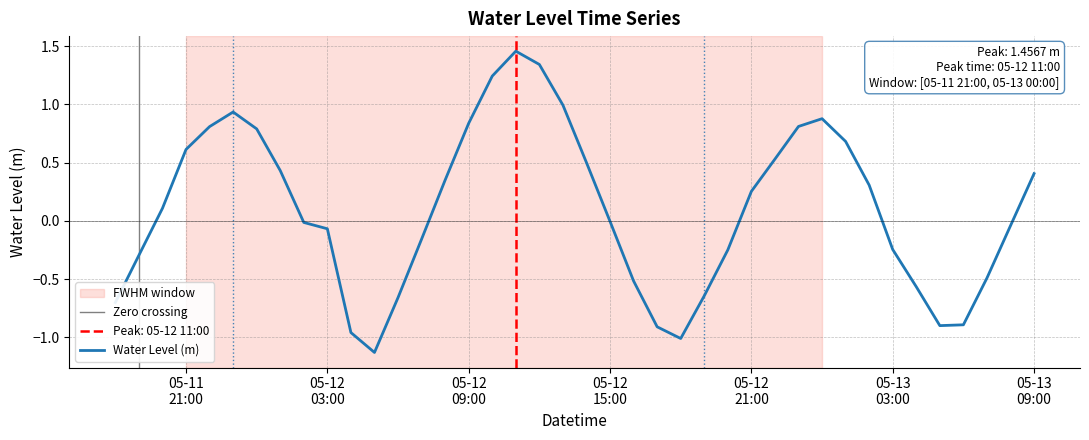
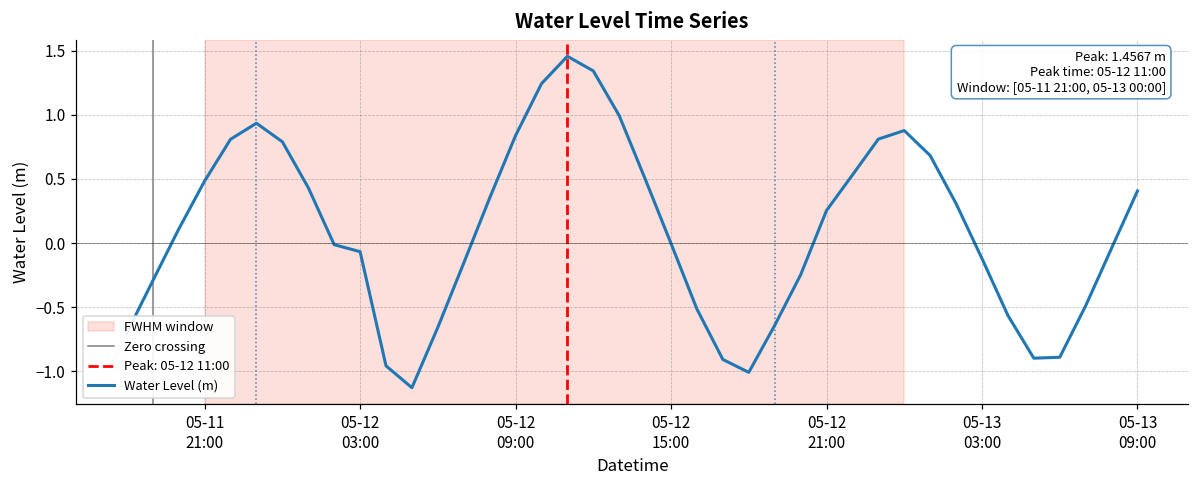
  {
-   "05-11 21:00": 0.61,
+   "05-11 21:00": 0.48,
    "05-12 03:00": -0.07,
    "05-12 09:00": 0.84,
    "05-12 15:00": 0.00,
    "05-12 21:00": 0.25,
-   "05-13 03:00": -0.25,
+   "05-13 03:00": -0.12,
    "05-13 09:00": 0.41
  }
